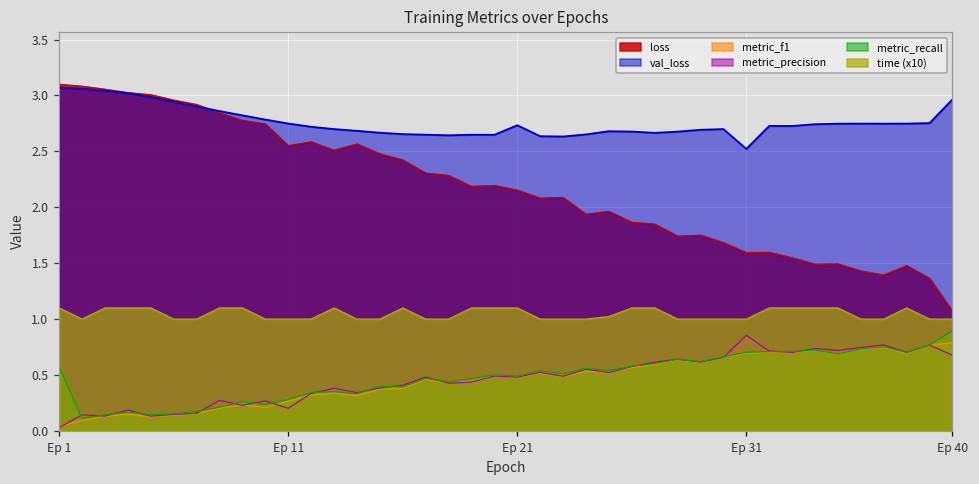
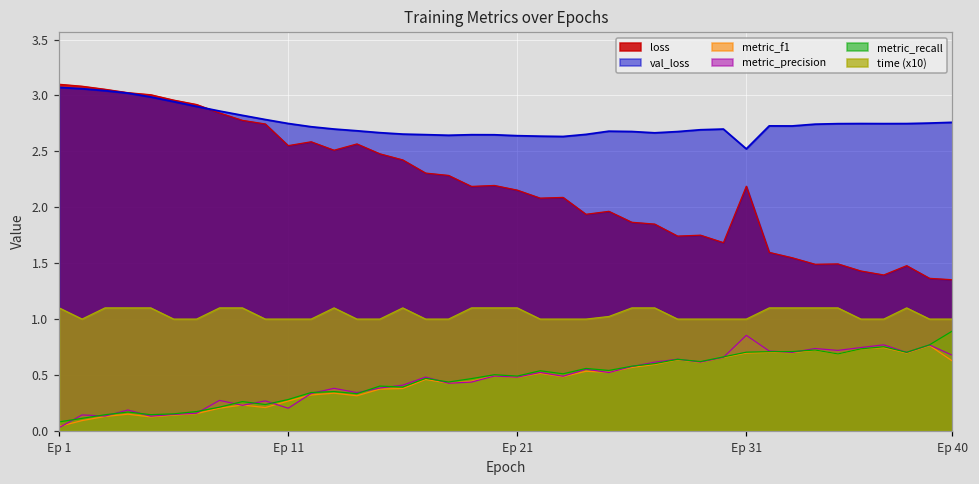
  {
    "loss": {
      "Ep 1": 3.10,
      "Ep 11": 2.55,
      "Ep 21": 2.15,
-     "Ep 31": 1.59,
-     "Ep 40": 1.07
+     "Ep 31": 2.19,
+     "Ep 40": 1.35
    },
    "val_loss": {
      "Ep 1": 3.07,
      "Ep 11": 2.75,
-     "Ep 21": 2.73,
+     "Ep 21": 2.64,
      "Ep 31": 2.52,
-     "Ep 40": 2.96
+     "Ep 40": 2.76
    },
    "metric_f1": {
-     "Ep 40": 0.79
+     "Ep 40": 0.62
    },
    "metric_precision": {
      "Ep 11": 0.20,
      "Ep 31": 0.85,
      "Ep 40": 0.68
    },
    "metric_recall": {
-     "Ep 1": 0.58,
+     "Ep 1": 0.08,
      "Ep 40": 0.89
    },
    "time (x10)": {
      "Ep 1": 1.10,
      "Ep 11": 1.00,
      "Ep 21": 1.10,
      "Ep 31": 1.00,
      "Ep 40": 1.00
    }
  }
